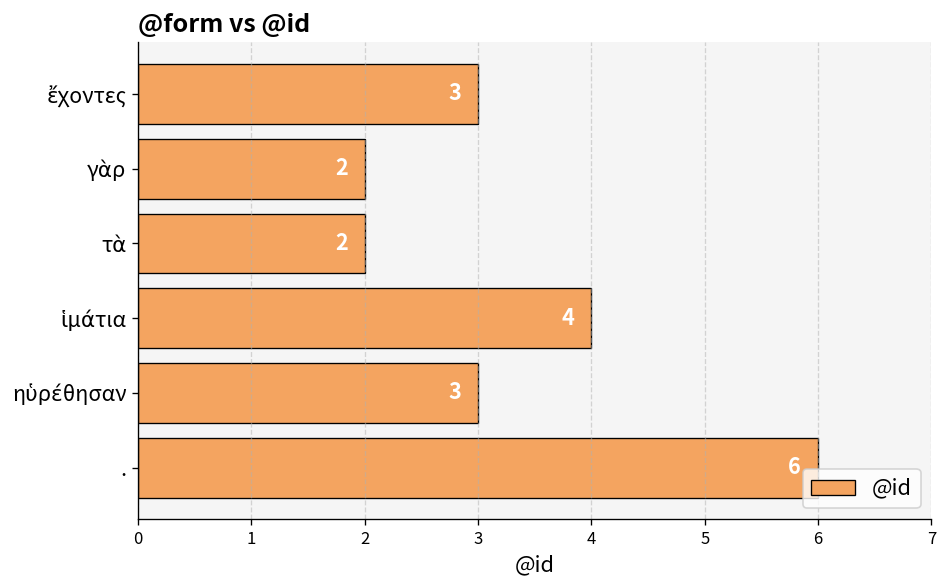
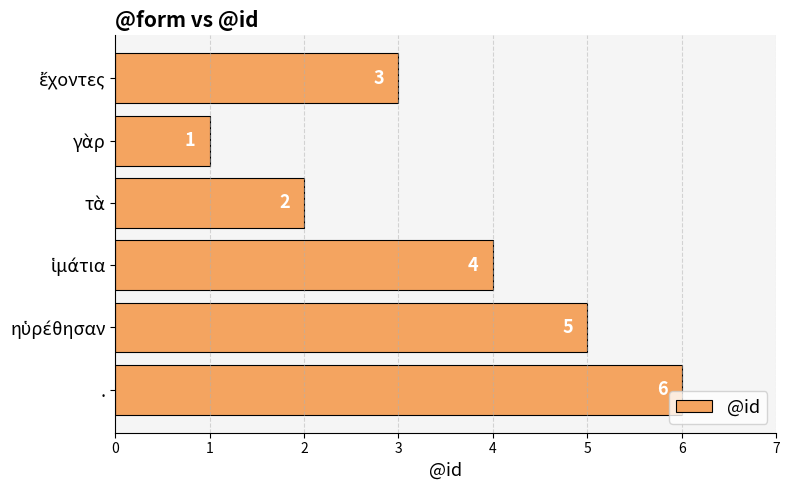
  {
    "ἔχοντες": 3,
-   "γὰρ": 2,
+   "γὰρ": 1,
    "τὰ": 2,
    "ἱμάτια": 4,
-   "ηὑρέθησαν": 3,
+   "ηὑρέθησαν": 5,
    ".": 6
  }
